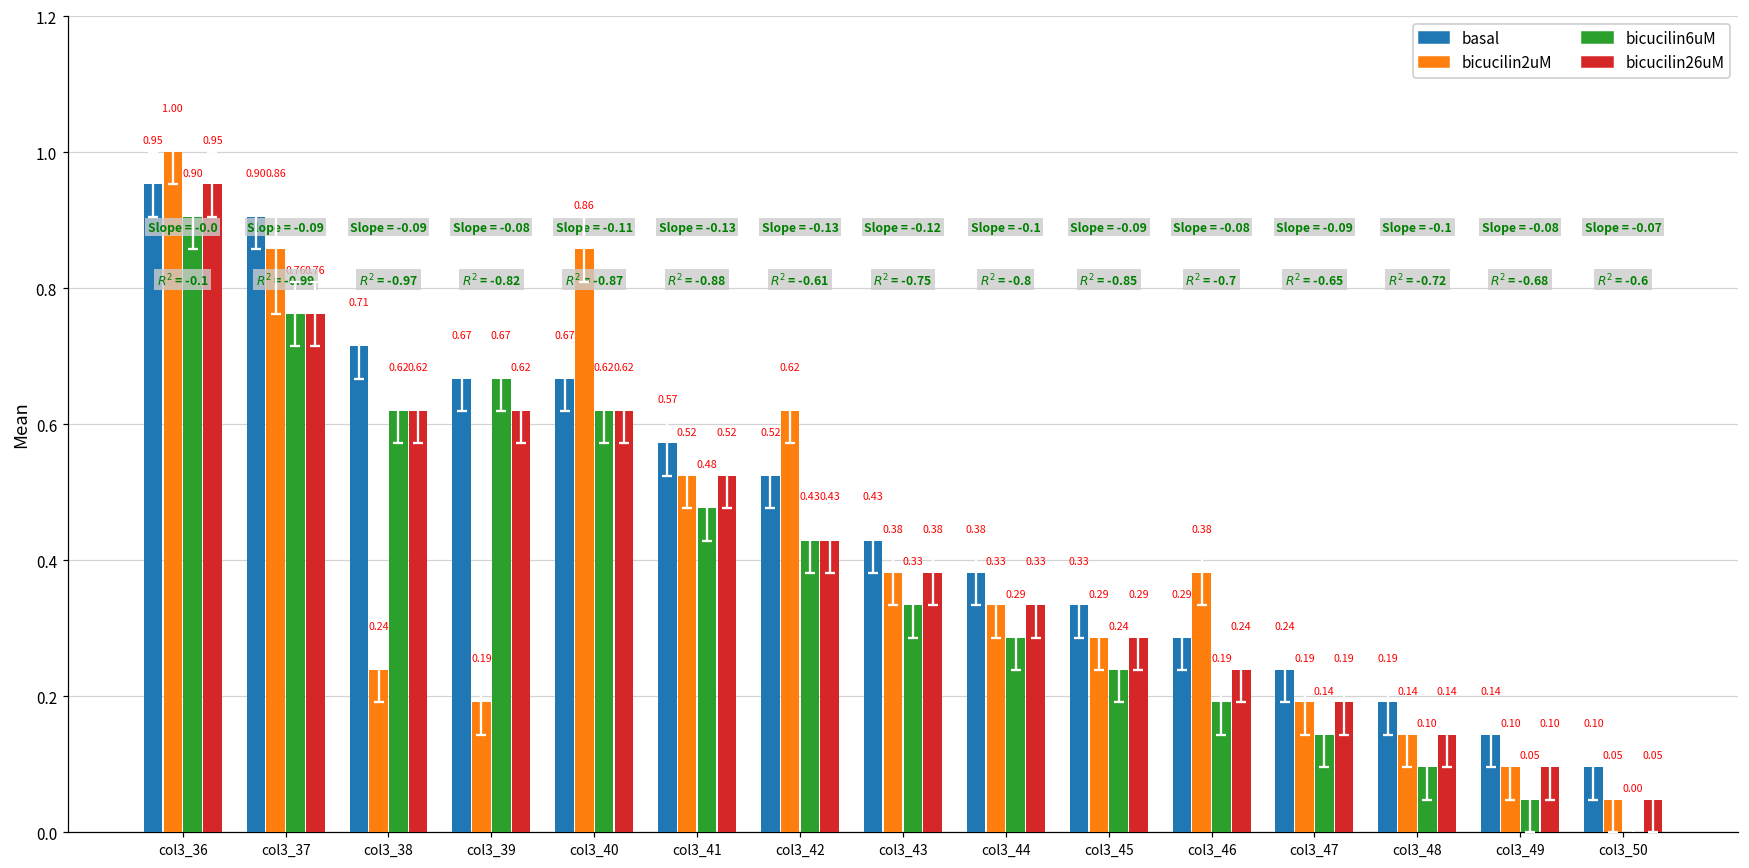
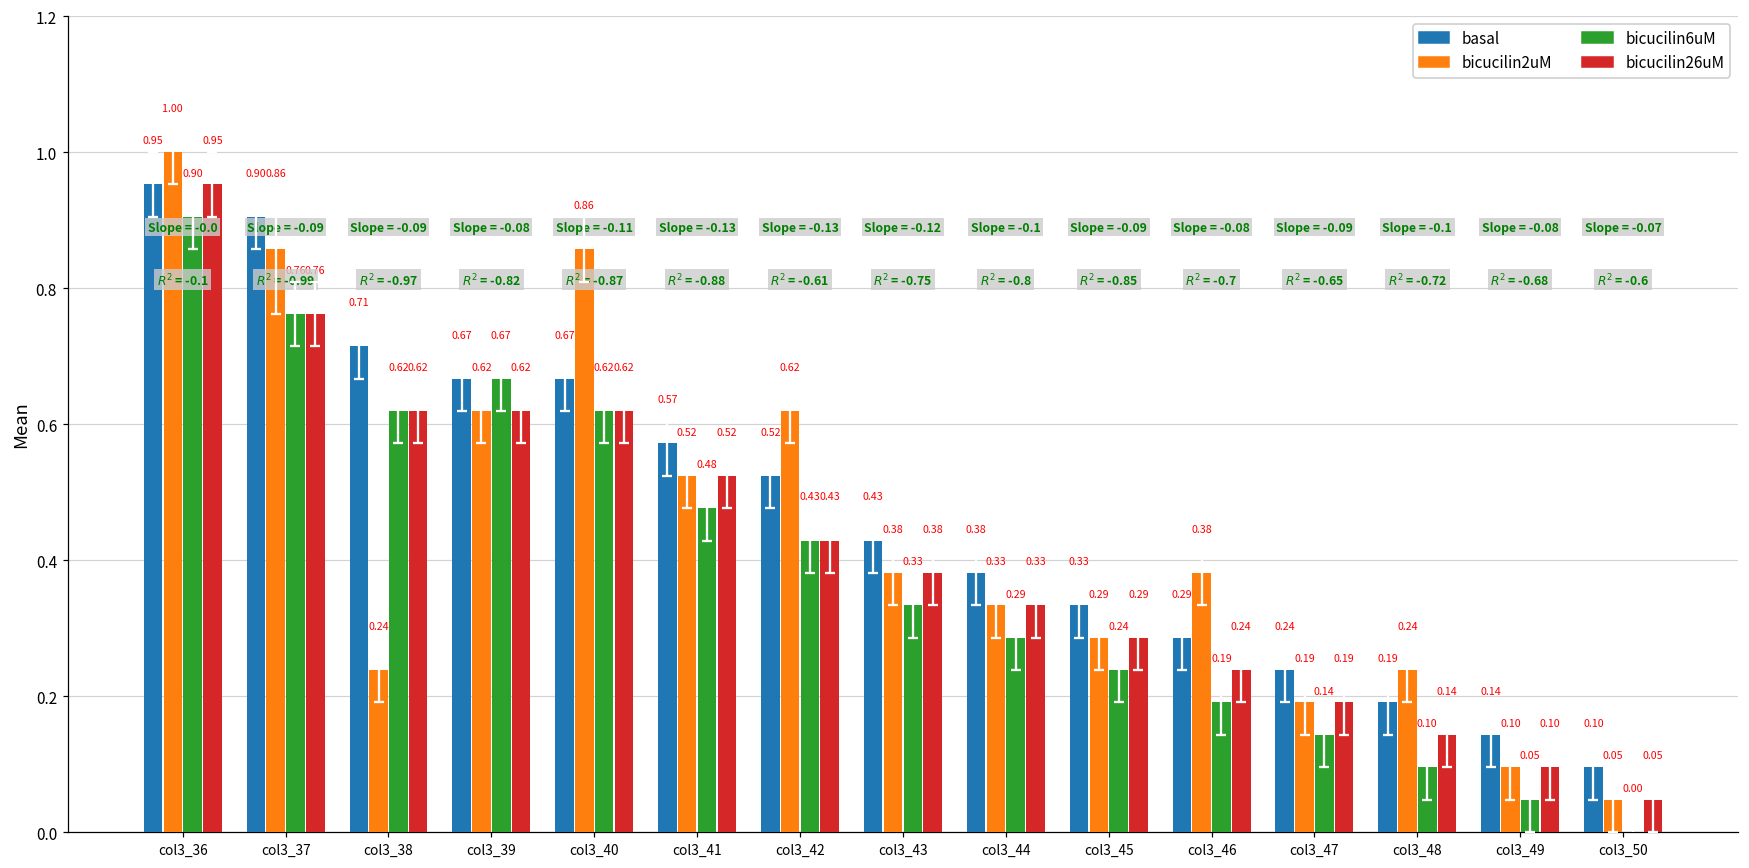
  {
    "bicucilin2uM": {
-     "col3_39": 0.19,
-     "col3_48": 0.14
+     "col3_39": 0.62,
+     "col3_48": 0.24
    },
    "bicucilin6uM": {
      "col3_37": 0.76,
      "col3_38": 0.62,
      "col3_39": 0.67,
      "col3_40": 0.62,
      "col3_41": 0.48,
      "col3_42": 0.43,
      "col3_43": 0.33,
      "col3_44": 0.29,
      "col3_45": 0.24,
      "col3_46": 0.19,
      "col3_47": 0.14,
      "col3_48": 0.10,
      "col3_49": 0.05,
      "col3_50": 0.00
    },
    "bicucilin26uM": {
      "col3_36": 0.95,
      "col3_37": 0.76,
      "col3_38": 0.62,
      "col3_39": 0.62,
      "col3_40": 0.62,
      "col3_41": 0.52,
      "col3_42": 0.43,
      "col3_43": 0.38,
      "col3_44": 0.33,
      "col3_45": 0.29,
      "col3_46": 0.24,
      "col3_47": 0.19,
      "col3_48": 0.14,
      "col3_49": 0.10,
      "col3_50": 0.05
    }
  }
